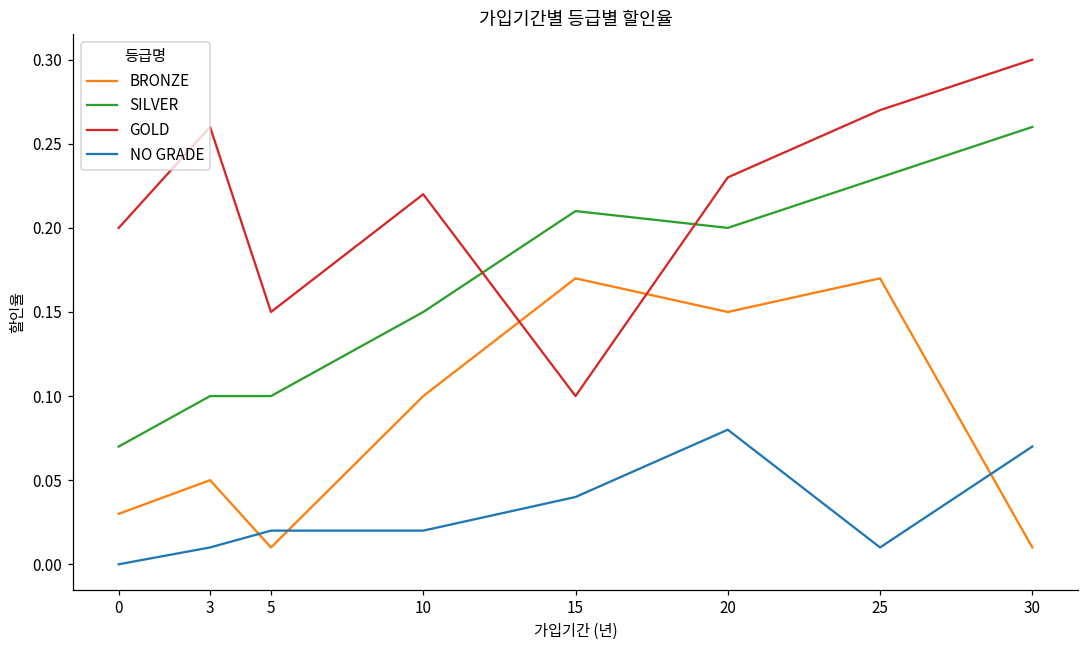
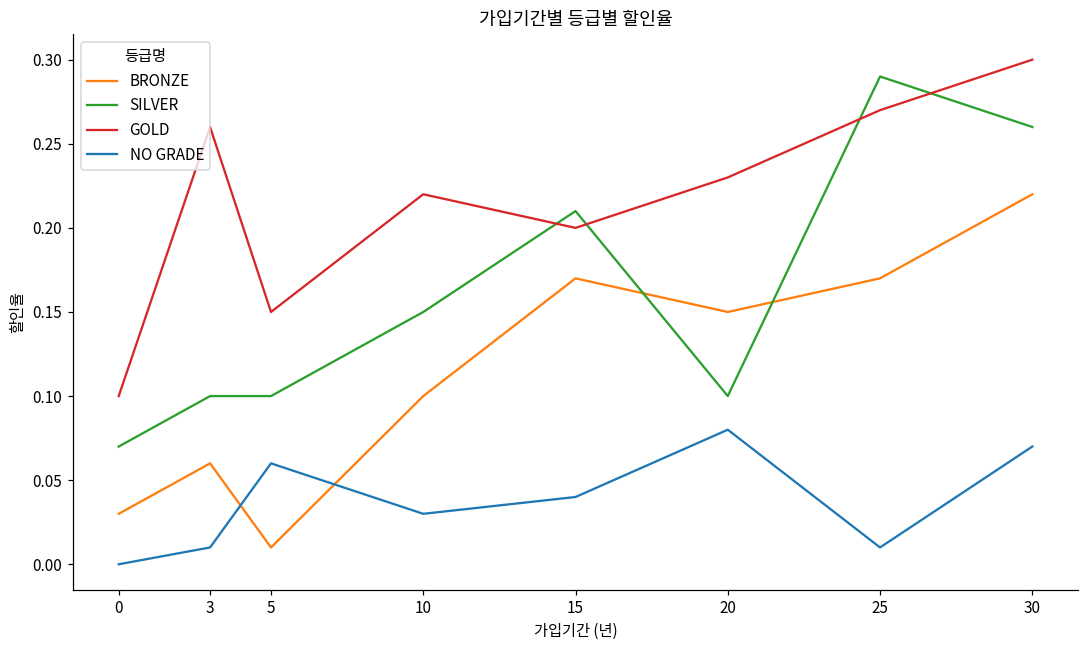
  {
    "BRONZE": {
      "0": 0.03,
-     "3": 0.05,
+     "3": 0.06,
      "5": 0.01,
      "10": 0.10,
      "15": 0.17,
      "20": 0.15,
      "25": 0.17,
-     "30": 0.01
+     "30": 0.22
    },
    "SILVER": {
      "0": 0.07,
      "3": 0.10,
      "5": 0.10,
      "10": 0.15,
      "15": 0.21,
-     "20": 0.2,
-     "25": 0.23,
+     "20": 0.1,
+     "25": 0.29,
      "30": 0.26
    },
    "GOLD": {
-     "0": 0.2,
+     "0": 0.1,
      "5": 0.150,
      "10": 0.220,
-     "15": 0.1,
+     "15": 0.2,
      "20": 0.230,
      "25": 0.270,
      "30": 0.3
    },
    "NO GRADE": {
      "0": 0.00,
      "3": 0.01,
-     "5": 0.02,
-     "10": 0.02,
+     "5": 0.06,
+     "10": 0.03,
      "15": 0.04,
      "20": 0.08,
      "25": 0.01,
      "30": 0.07
    }
  }
